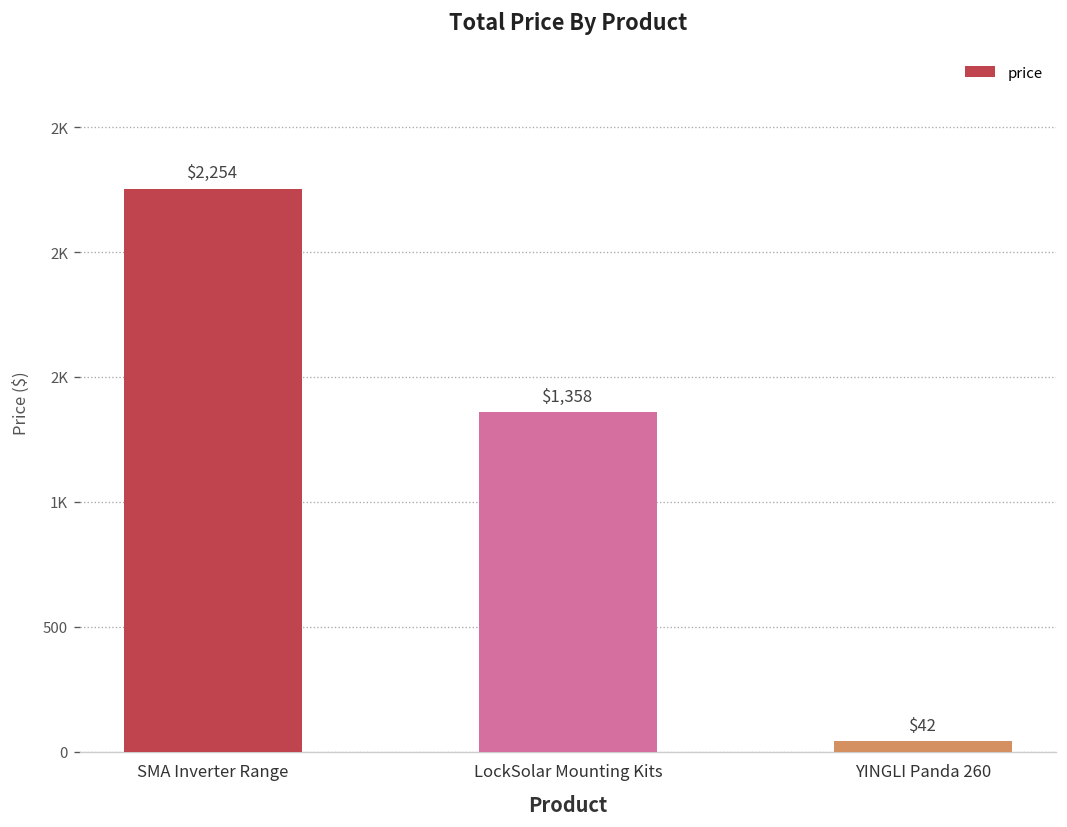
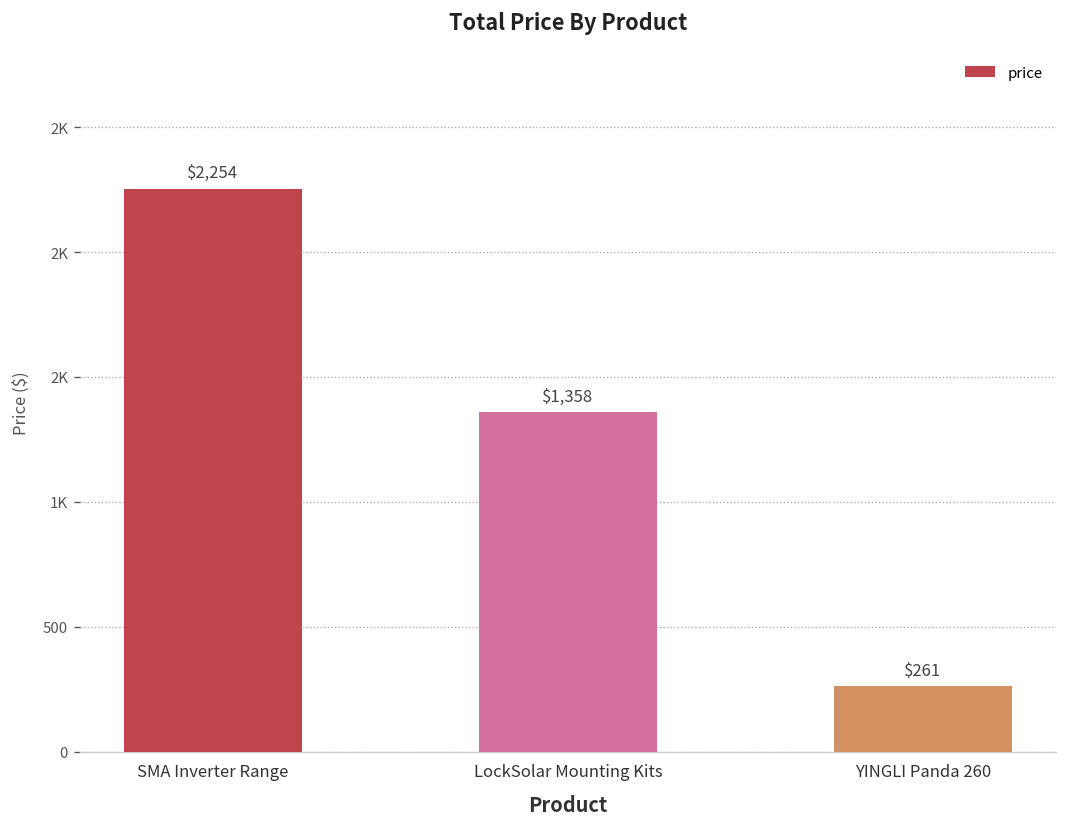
  {
    "SMA Inverter Range": "$2,254",
    "LockSolar Mounting Kits": "$1,358",
-   "YINGLI Panda 260": "$42"
+   "YINGLI Panda 260": "$261"
  }
